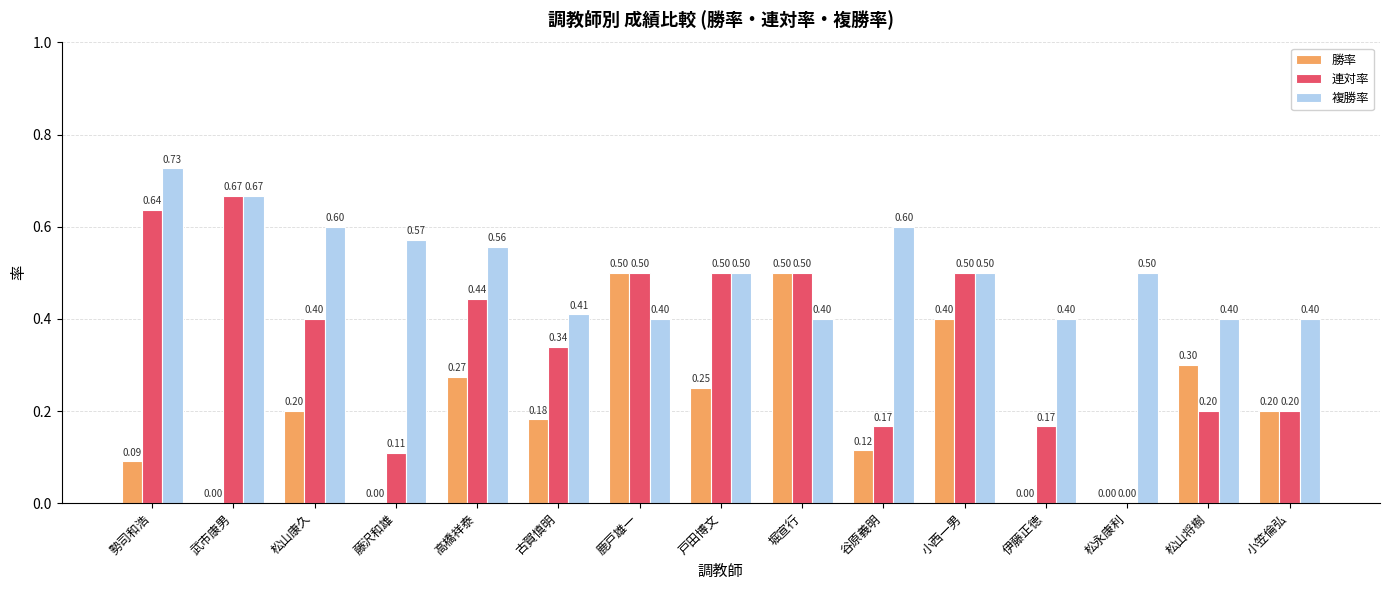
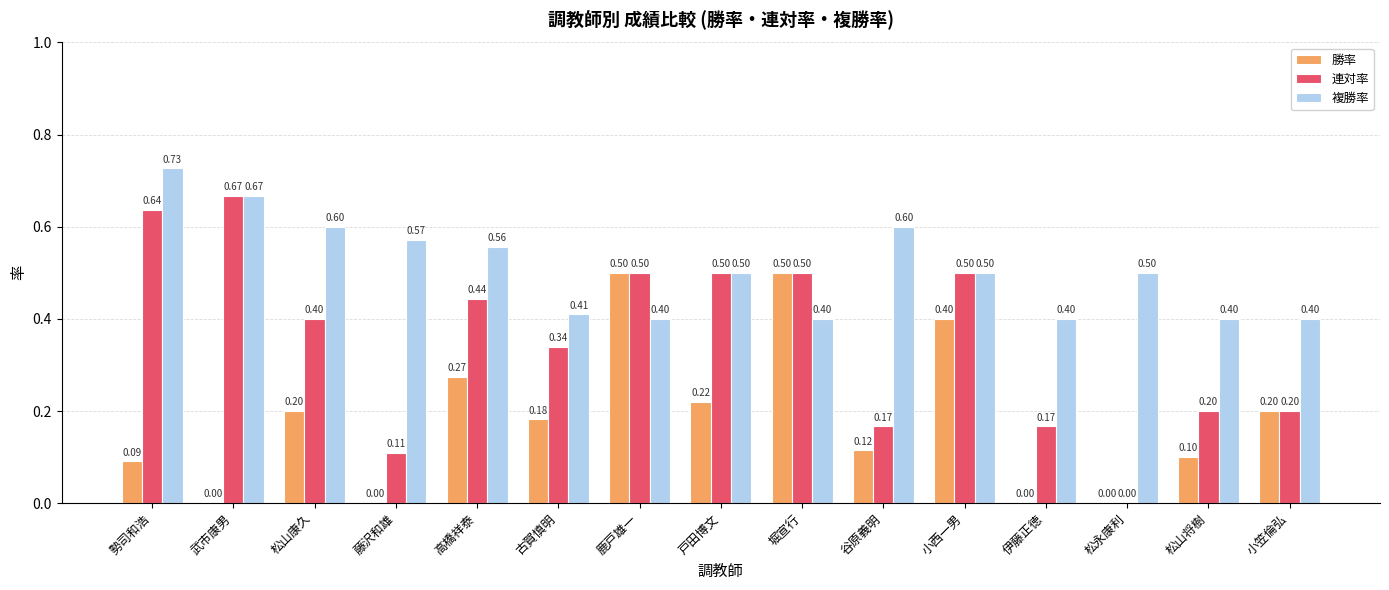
  {
    "勝率": {
      "勢司和浩": 0.09,
      "武市康男": 0.00,
      "松山康久": 0.20,
      "藤沢和雄": 0.00,
      "高橋祥泰": 0.27,
      "古賀慎明": 0.18,
      "鹿戸雄一": 0.50,
-     "戸田博文": 0.25,
+     "戸田博文": 0.22,
      "堀宣行": 0.50,
      "谷原義明": 0.12,
      "小西一男": 0.40,
      "伊藤正徳": 0.00,
      "松永康利": 0.00,
-     "松山将樹": 0.30,
+     "松山将樹": 0.10,
      "小笠倫弘": 0.20
    },
    "連対率": {
      "勢司和浩": 0.64,
      "武市康男": 0.67,
      "松山康久": 0.40,
      "藤沢和雄": 0.11,
      "高橋祥泰": 0.44,
      "古賀慎明": 0.34,
      "鹿戸雄一": 0.50,
      "戸田博文": 0.50,
      "堀宣行": 0.50,
      "谷原義明": 0.17,
      "小西一男": 0.50,
      "伊藤正徳": 0.17,
      "松永康利": 0.00,
      "松山将樹": 0.20,
      "小笠倫弘": 0.20
    },
    "複勝率": {
      "勢司和浩": 0.73,
      "武市康男": 0.67,
      "松山康久": 0.60,
      "藤沢和雄": 0.57,
      "高橋祥泰": 0.56,
      "古賀慎明": 0.41,
      "鹿戸雄一": 0.40,
      "戸田博文": 0.50,
      "堀宣行": 0.40,
      "谷原義明": 0.60,
      "小西一男": 0.50,
      "伊藤正徳": 0.40,
      "松永康利": 0.50,
      "松山将樹": 0.40,
      "小笠倫弘": 0.40
    }
  }
